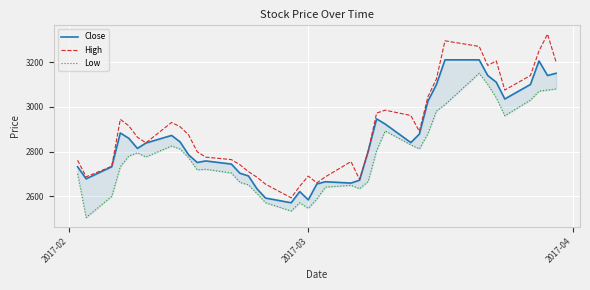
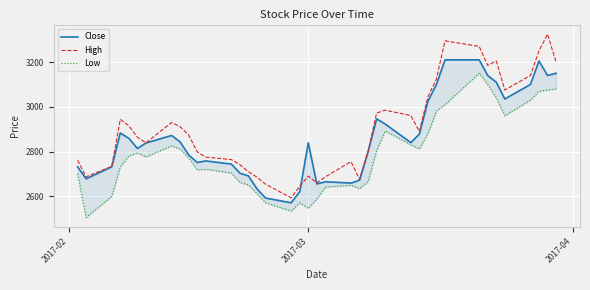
  {
    "Close": {
-     "2017-03": 2580
+     "2017-03": 2840
    },
    "High": {
      "2017-03": 2690
    },
    "Low": {
      "2017-03": 2550
    }
  }
